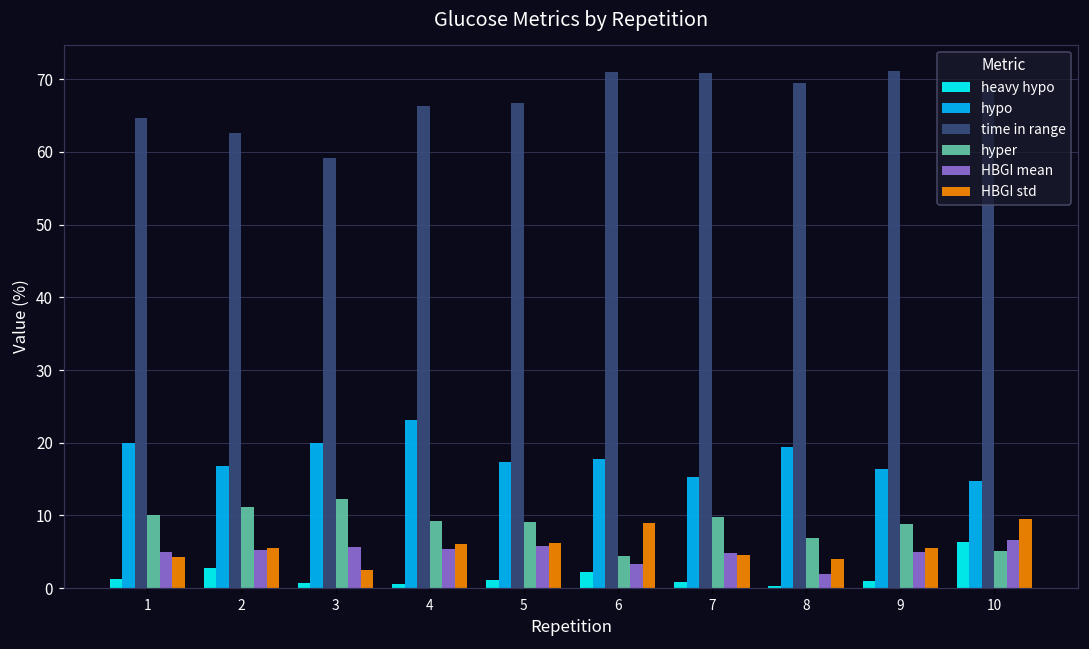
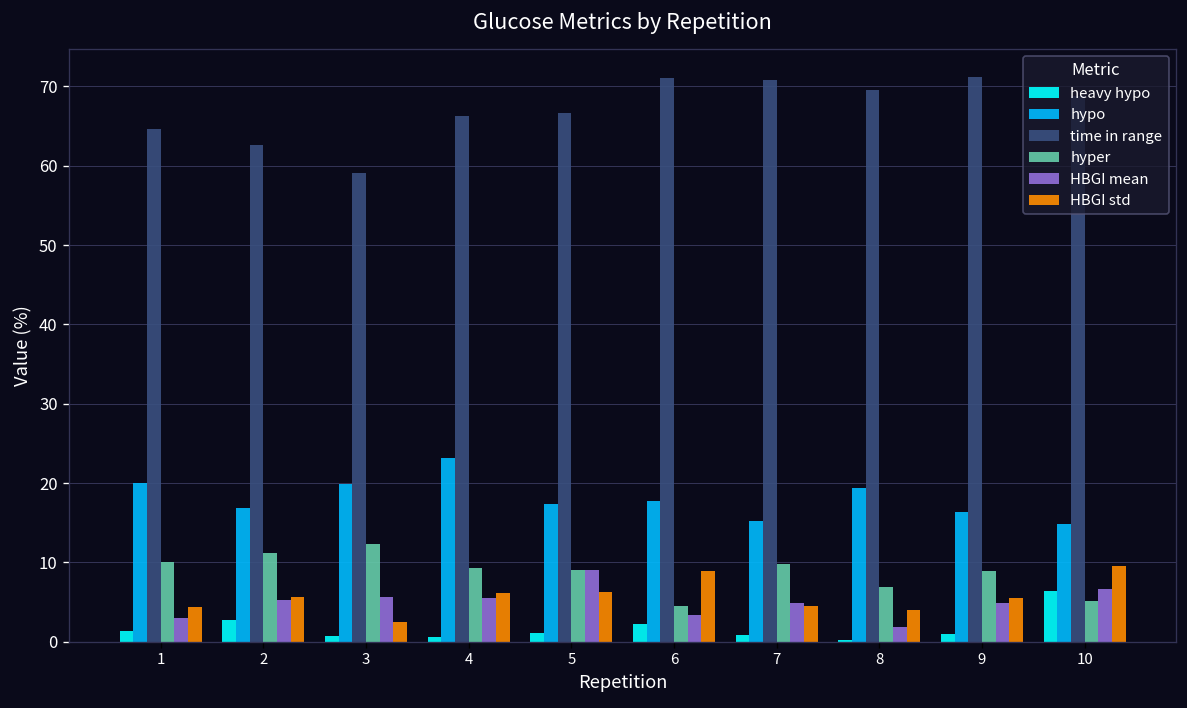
  {
    "heavy hypo": {
      "1": 1,
      "2": 3,
      "3": 1,
      "4": 1,
      "5": 1,
      "6": 2,
      "7": 1,
      "9": 1,
      "10": 6
    },
    "hypo": {
      "1": 20,
      "2": 17,
      "3": 20,
      "4": 23,
      "5": 17,
      "6": 18,
      "7": 15,
      "8": 19,
      "9": 16,
      "10": 15
    },
    "time in range": {
      "1": 65,
      "2": 63,
      "3": 59,
      "4": 66,
      "5": 67,
      "6": 71,
      "7": 71,
      "8": 70,
      "9": 71
    },
    "hyper": {
      "1": 10,
      "2": 11,
      "3": 12,
      "4": 9,
      "5": 9,
      "6": 4,
      "7": 10,
      "8": 7,
      "9": 9,
      "10": 5
    },
    "HBGI mean": {
-     "1": 5,
+     "1": 3,
      "2": 5,
      "3": 6,
      "4": 5,
-     "5": 6,
+     "5": 9,
      "6": 3,
      "7": 5,
      "8": 2,
      "9": 5,
      "10": 7
    },
    "HBGI std": {
      "1": 4,
      "2": 6,
      "3": 3,
      "4": 6,
      "5": 6,
      "6": 9,
      "7": 4,
      "8": 4,
      "9": 5,
      "10": 9
    }
  }
